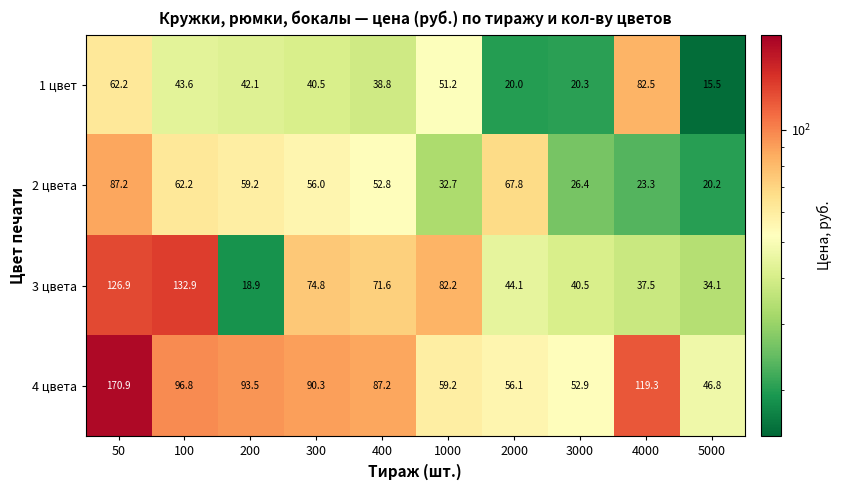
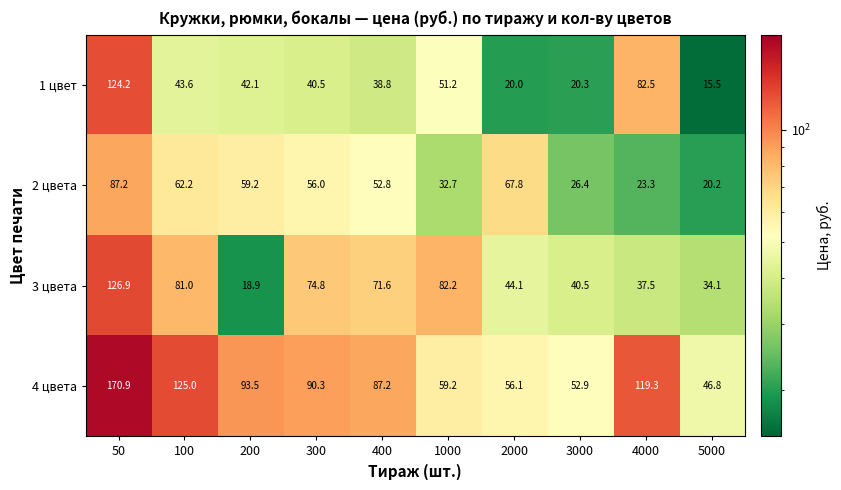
  {
    "1 цвет": {
-     "50": 62.2,
+     "50": 124.2,
      "100": 43.6,
      "200": 42.1,
      "300": 40.5,
      "400": 38.8,
      "1000": 51.2,
      "2000": 20.0,
      "3000": 20.3,
      "4000": 82.5,
      "5000": 15.5
    },
    "2 цвета": {
      "50": 87.2,
      "100": 62.2,
      "200": 59.2,
      "300": 56.0,
      "400": 52.8,
      "1000": 32.7,
      "2000": 67.8,
      "3000": 26.4,
      "4000": 23.3,
      "5000": 20.2
    },
    "3 цвета": {
      "50": 126.9,
-     "100": 132.9,
+     "100": 81.0,
      "200": 18.9,
      "300": 74.8,
      "400": 71.6,
      "1000": 82.2,
      "2000": 44.1,
      "3000": 40.5,
      "4000": 37.5,
      "5000": 34.1
    },
    "4 цвета": {
      "50": 170.9,
-     "100": 96.8,
+     "100": 125.0,
      "200": 93.5,
      "300": 90.3,
      "400": 87.2,
      "1000": 59.2,
      "2000": 56.1,
      "3000": 52.9,
      "4000": 119.3,
      "5000": 46.8
    }
  }
